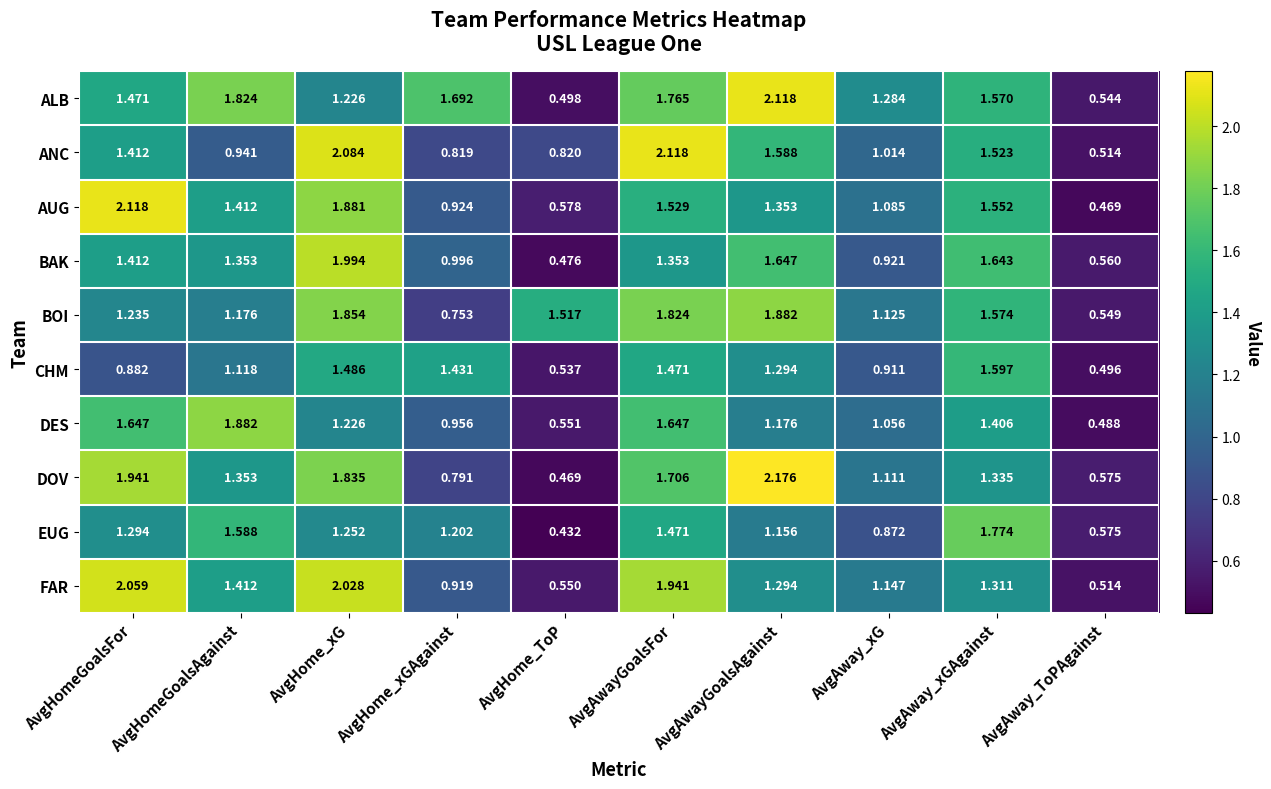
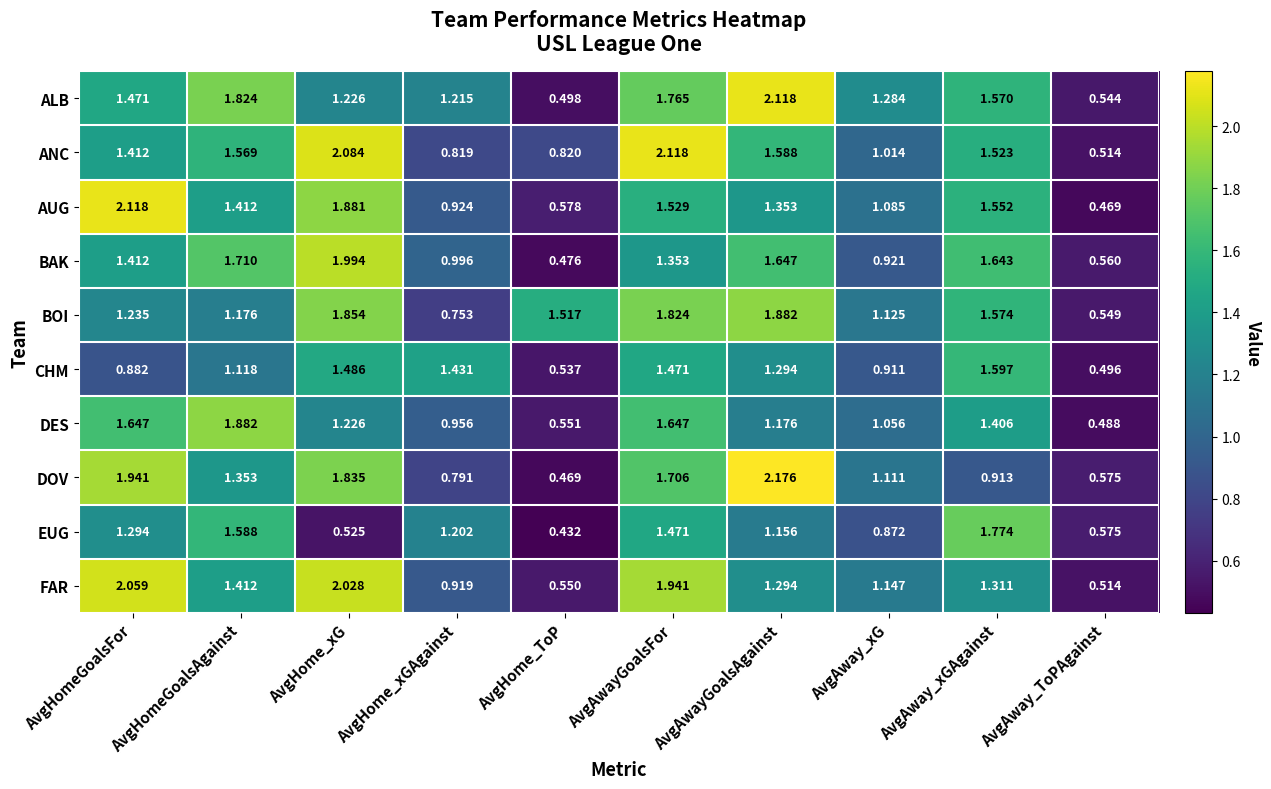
  {
    "ALB": {
      "AvgHomeGoalsFor": 1.471,
      "AvgHomeGoalsAgainst": 1.824,
      "AvgHome_xG": 1.226,
-     "AvgHome_xGAgainst": 1.692,
+     "AvgHome_xGAgainst": 1.215,
      "AvgHome_ToP": 0.498,
      "AvgAwayGoalsFor": 1.765,
      "AvgAwayGoalsAgainst": 2.118,
      "AvgAway_xG": 1.284,
      "AvgAway_xGAgainst": 1.570,
      "AvgAway_ToPAgainst": 0.544
    },
    "ANC": {
      "AvgHomeGoalsFor": 1.412,
-     "AvgHomeGoalsAgainst": 0.941,
+     "AvgHomeGoalsAgainst": 1.569,
      "AvgHome_xG": 2.084,
      "AvgHome_xGAgainst": 0.819,
      "AvgHome_ToP": 0.820,
      "AvgAwayGoalsFor": 2.118,
      "AvgAwayGoalsAgainst": 1.588,
      "AvgAway_xG": 1.014,
      "AvgAway_xGAgainst": 1.523,
      "AvgAway_ToPAgainst": 0.514
    },
    "AUG": {
      "AvgHomeGoalsFor": 2.118,
      "AvgHomeGoalsAgainst": 1.412,
      "AvgHome_xG": 1.881,
      "AvgHome_xGAgainst": 0.924,
      "AvgHome_ToP": 0.578,
      "AvgAwayGoalsFor": 1.529,
      "AvgAwayGoalsAgainst": 1.353,
      "AvgAway_xG": 1.085,
      "AvgAway_xGAgainst": 1.552,
      "AvgAway_ToPAgainst": 0.469
    },
    "BAK": {
      "AvgHomeGoalsFor": 1.412,
-     "AvgHomeGoalsAgainst": 1.353,
+     "AvgHomeGoalsAgainst": 1.710,
      "AvgHome_xG": 1.994,
      "AvgHome_xGAgainst": 0.996,
      "AvgHome_ToP": 0.476,
      "AvgAwayGoalsFor": 1.353,
      "AvgAwayGoalsAgainst": 1.647,
      "AvgAway_xG": 0.921,
      "AvgAway_xGAgainst": 1.643,
      "AvgAway_ToPAgainst": 0.560
    },
    "BOI": {
      "AvgHomeGoalsFor": 1.235,
      "AvgHomeGoalsAgainst": 1.176,
      "AvgHome_xG": 1.854,
      "AvgHome_xGAgainst": 0.753,
      "AvgHome_ToP": 1.517,
      "AvgAwayGoalsFor": 1.824,
      "AvgAwayGoalsAgainst": 1.882,
      "AvgAway_xG": 1.125,
      "AvgAway_xGAgainst": 1.574,
      "AvgAway_ToPAgainst": 0.549
    },
    "CHM": {
      "AvgHomeGoalsFor": 0.882,
      "AvgHomeGoalsAgainst": 1.118,
      "AvgHome_xG": 1.486,
      "AvgHome_xGAgainst": 1.431,
      "AvgHome_ToP": 0.537,
      "AvgAwayGoalsFor": 1.471,
      "AvgAwayGoalsAgainst": 1.294,
      "AvgAway_xG": 0.911,
      "AvgAway_xGAgainst": 1.597,
      "AvgAway_ToPAgainst": 0.496
    },
    "DES": {
      "AvgHomeGoalsFor": 1.647,
      "AvgHomeGoalsAgainst": 1.882,
      "AvgHome_xG": 1.226,
      "AvgHome_xGAgainst": 0.956,
      "AvgHome_ToP": 0.551,
      "AvgAwayGoalsFor": 1.647,
      "AvgAwayGoalsAgainst": 1.176,
      "AvgAway_xG": 1.056,
      "AvgAway_xGAgainst": 1.406,
      "AvgAway_ToPAgainst": 0.488
    },
    "DOV": {
      "AvgHomeGoalsFor": 1.941,
      "AvgHomeGoalsAgainst": 1.353,
      "AvgHome_xG": 1.835,
      "AvgHome_xGAgainst": 0.791,
      "AvgHome_ToP": 0.469,
      "AvgAwayGoalsFor": 1.706,
      "AvgAwayGoalsAgainst": 2.176,
      "AvgAway_xG": 1.111,
-     "AvgAway_xGAgainst": 1.335,
+     "AvgAway_xGAgainst": 0.913,
      "AvgAway_ToPAgainst": 0.575
    },
    "EUG": {
      "AvgHomeGoalsFor": 1.294,
      "AvgHomeGoalsAgainst": 1.588,
-     "AvgHome_xG": 1.252,
+     "AvgHome_xG": 0.525,
      "AvgHome_xGAgainst": 1.202,
      "AvgHome_ToP": 0.432,
      "AvgAwayGoalsFor": 1.471,
      "AvgAwayGoalsAgainst": 1.156,
      "AvgAway_xG": 0.872,
      "AvgAway_xGAgainst": 1.774,
      "AvgAway_ToPAgainst": 0.575
    },
    "FAR": {
      "AvgHomeGoalsFor": 2.059,
      "AvgHomeGoalsAgainst": 1.412,
      "AvgHome_xG": 2.028,
      "AvgHome_xGAgainst": 0.919,
      "AvgHome_ToP": 0.550,
      "AvgAwayGoalsFor": 1.941,
      "AvgAwayGoalsAgainst": 1.294,
      "AvgAway_xG": 1.147,
      "AvgAway_xGAgainst": 1.311,
      "AvgAway_ToPAgainst": 0.514
    }
  }
